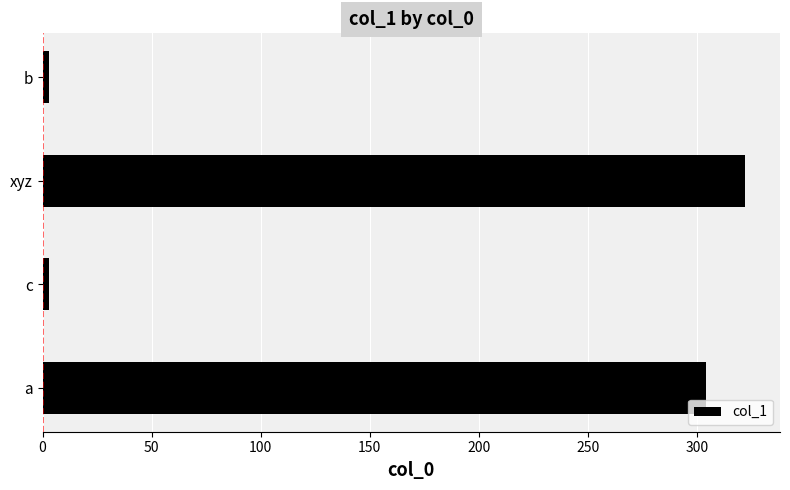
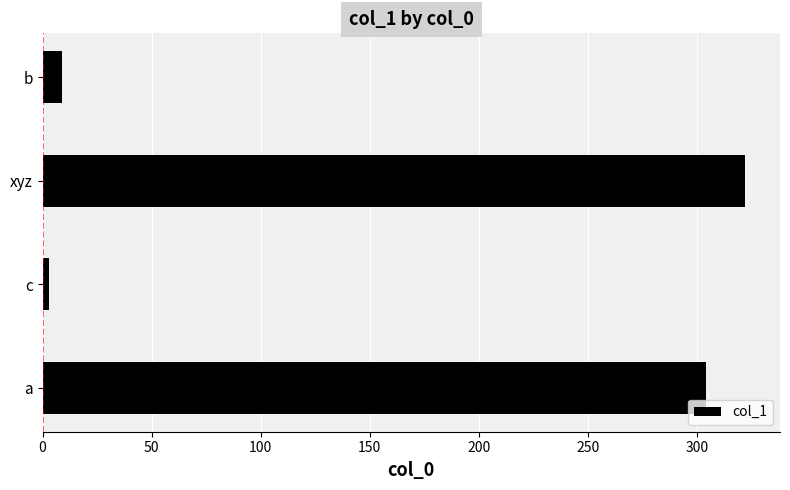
  {
-   "b": 3,
+   "b": 9,
    "xyz": 322,
    "c": 3,
    "a": 304
  }
